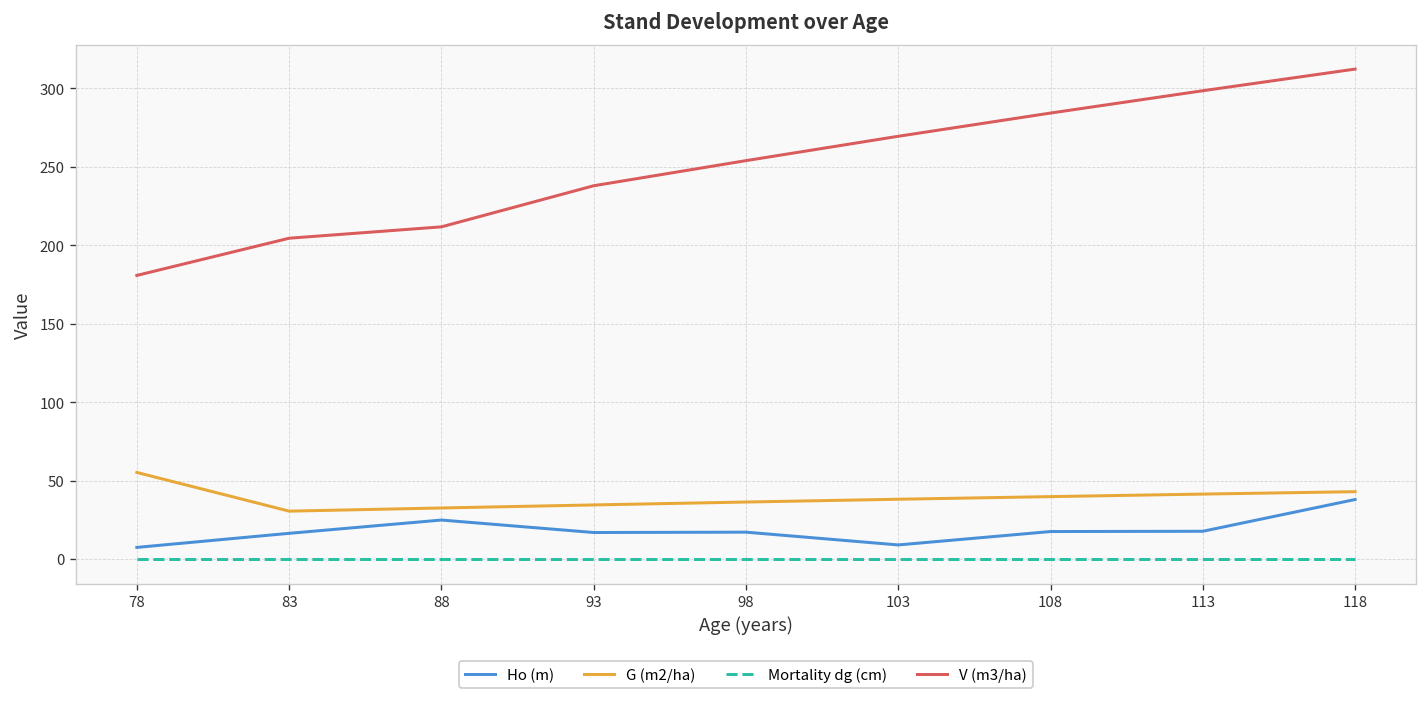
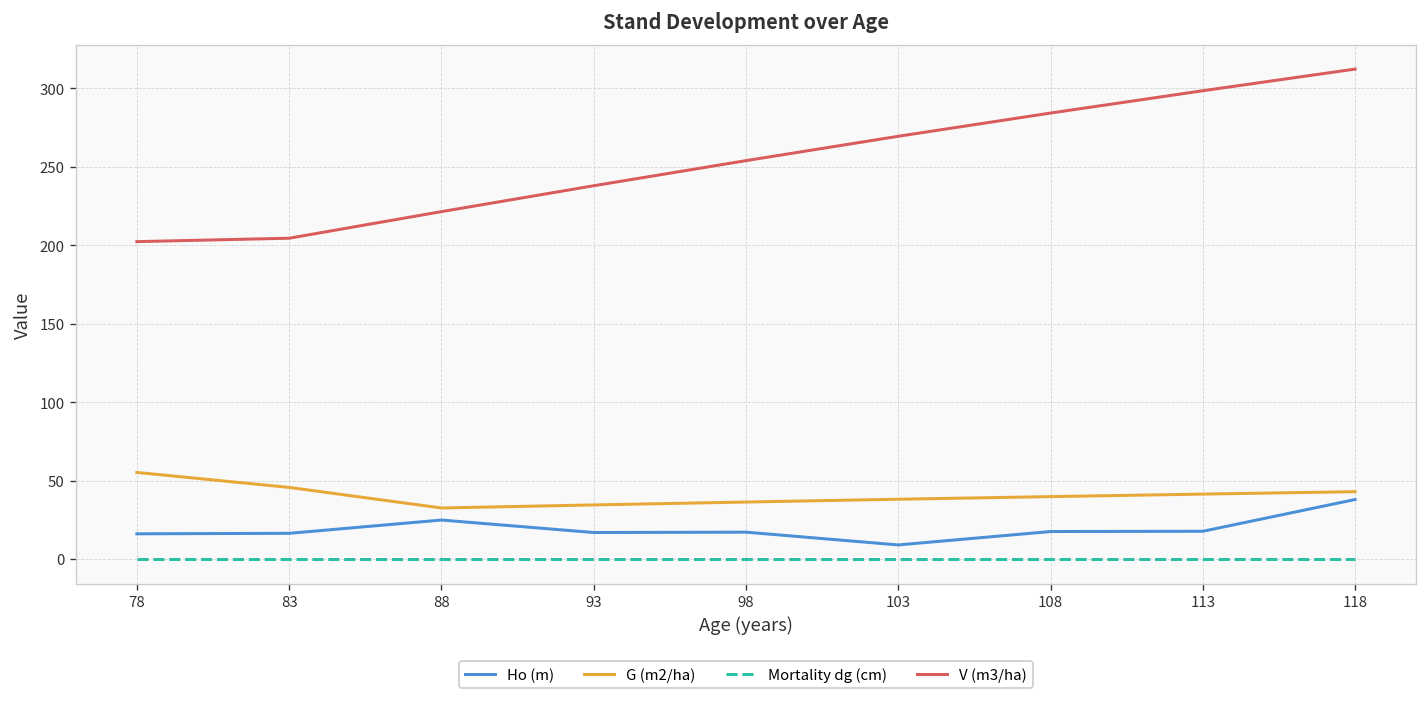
  {
    "Ho (m)": {
-     "78": 7,
+     "78": 16,
      "83": 16,
      "88": 25,
      "93": 17,
      "98": 17,
      "103": 9,
      "108": 18,
      "113": 18,
      "118": 38
    },
    "G (m2/ha)": {
      "78": 55,
-     "83": 31,
+     "83": 46,
      "88": 33,
      "93": 34,
      "98": 36,
      "103": 38,
      "108": 40,
      "113": 41,
      "118": 43
    },
    "Mortality dg (cm)": {
      "78": 0,
      "83": 0,
      "88": 0,
      "93": 0,
      "98": 0,
      "103": 0,
      "108": 0,
      "113": 0,
      "118": 0
    },
    "V (m3/ha)": {
-     "78": 181,
+     "78": 202,
      "83": 204,
-     "88": 212,
+     "88": 221,
      "93": 238,
      "98": 254,
      "103": 269,
      "108": 284,
      "113": 299,
      "118": 312
    }
  }
